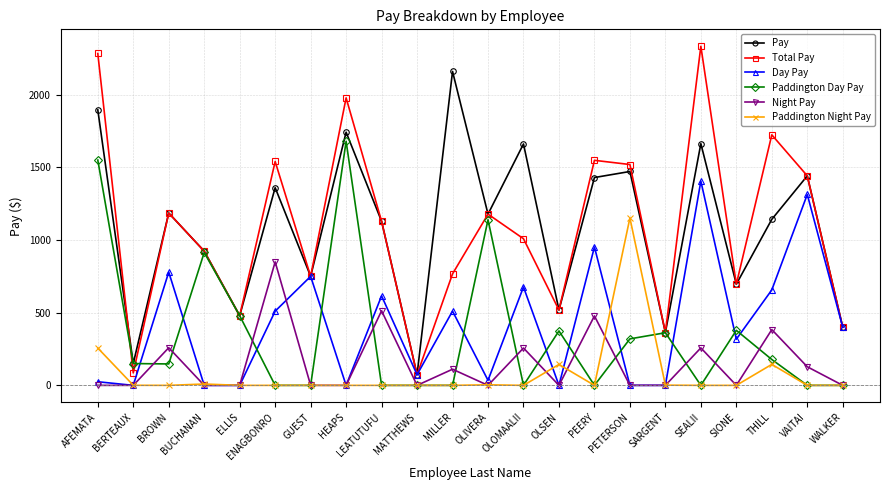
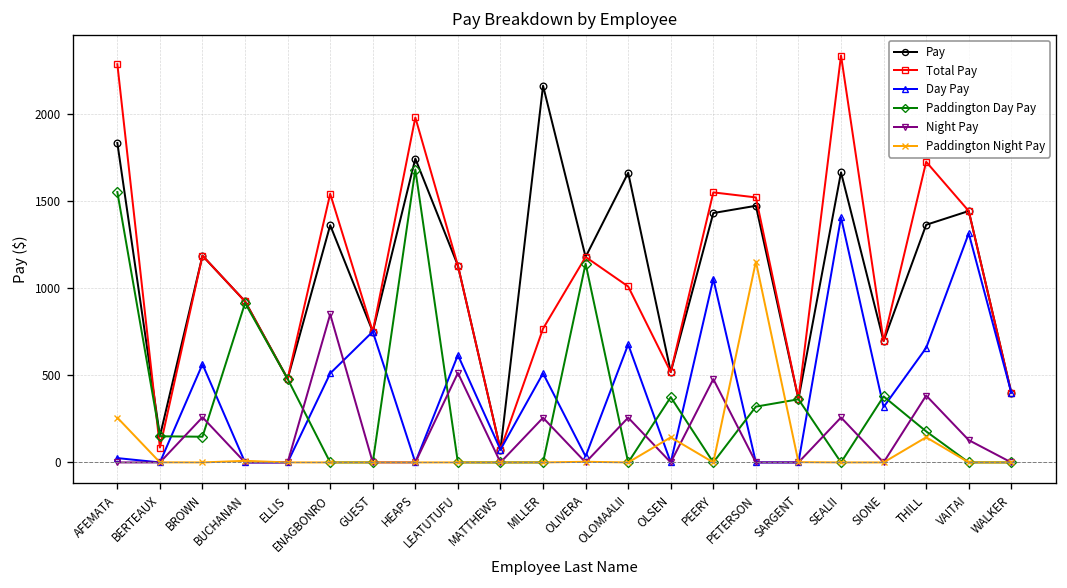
  {
    "Pay": {
-     "AFEMATA": 1900,
+     "AFEMATA": 1830,
      "ENAGBONRO": 1360,
      "HEAPS": 1740,
      "MILLER": 2160,
      "OLOMAALII": 1660,
      "PEERY": 1430,
      "PETERSON": 1470,
      "SEALII": 1660,
-     "THILL": 1140
+     "THILL": 1360
    },
    "Total Pay": {
      "AFEMATA": 2280,
      "BERTEAUX": 90,
      "ENAGBONRO": 1540,
      "HEAPS": 1980,
      "MILLER": 770,
      "OLOMAALII": 1010,
      "PEERY": 1550,
      "PETERSON": 1520,
      "SEALII": 2330,
      "THILL": 1720
    },
    "Day Pay": {
      "AFEMATA": 20,
-     "BROWN": 780,
+     "BROWN": 560,
      "ENAGBONRO": 510,
      "LEATUTUFU": 620,
      "MILLER": 510,
      "OLIVERA": 30,
      "OLOMAALII": 680,
-     "PEERY": 950,
+     "PEERY": 1050,
      "SEALII": 1410,
      "SIONE": 320,
      "THILL": 660,
      "VAITAI": 1310
    },
    "Paddington Day Pay": {
      "AFEMATA": 1550,
      "BROWN": 150,
      "HEAPS": 1680,
      "OLIVERA": 1140,
      "OLSEN": 370,
      "PETERSON": 320,
      "SIONE": 380,
      "THILL": 180
    },
    "Night Pay": {
      "AFEMATA": 0,
      "BROWN": 260,
      "ENAGBONRO": 850,
      "LEATUTUFU": 510,
-     "MILLER": 110,
+     "MILLER": 260,
      "OLOMAALII": 260,
      "PEERY": 480,
      "SEALII": 260,
      "THILL": 380,
      "VAITAI": 130
    },
    "Paddington Night Pay": {
      "AFEMATA": 260,
      "BROWN": 0,
      "OLSEN": 140,
      "PETERSON": 1150,
      "THILL": 140
    }
  }
